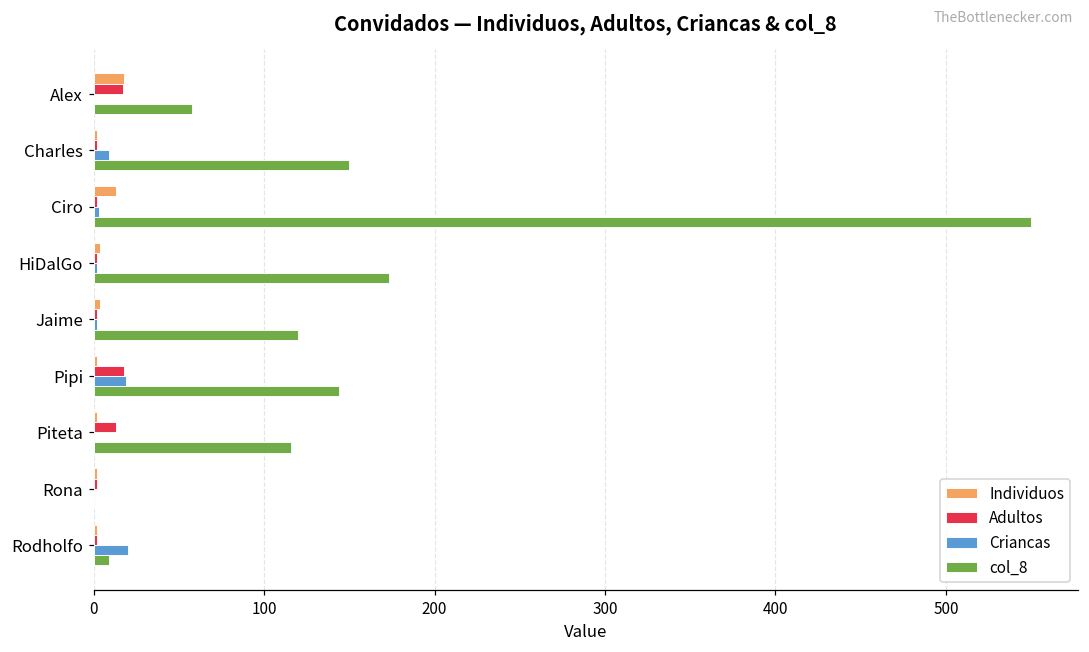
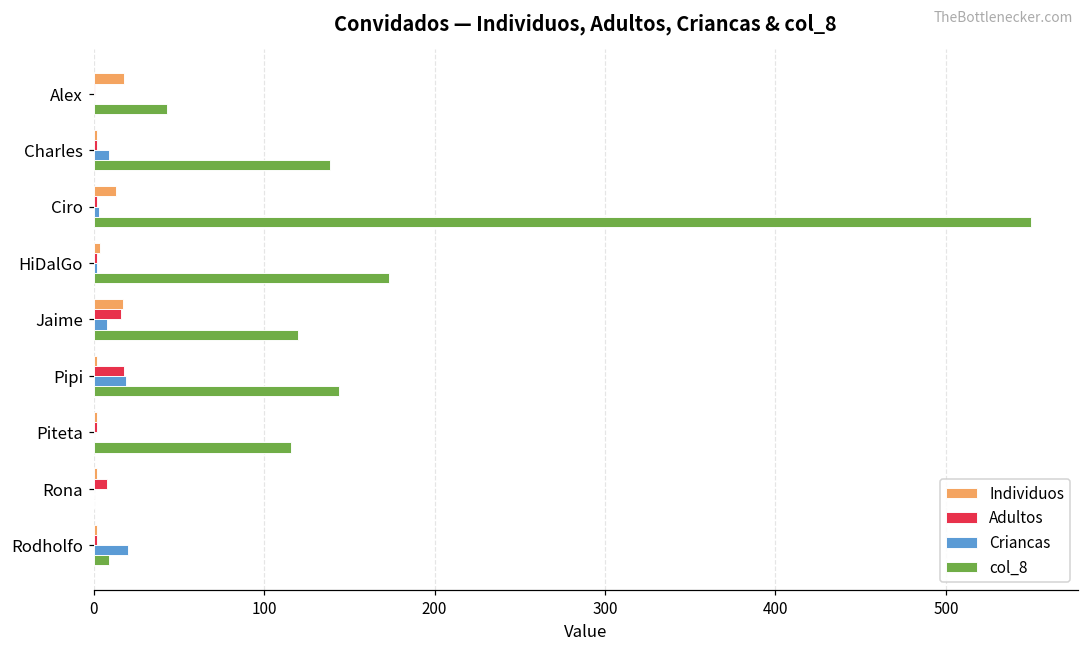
  {
    "Individuos": {
      "Alex": 18,
      "Charles": 2,
      "Ciro": 13,
      "HiDalGo": 4,
-     "Jaime": 4,
+     "Jaime": 17,
      "Pipi": 2,
      "Piteta": 2,
      "Rona": 2,
      "Rodholfo": 2
    },
    "Adultos": {
-     "Alex": 17,
+     "Alex": 1,
      "Charles": 2,
      "Ciro": 2,
      "HiDalGo": 2,
-     "Jaime": 2,
+     "Jaime": 16,
      "Pipi": 18,
-     "Piteta": 13,
-     "Rona": 2,
+     "Piteta": 2,
+     "Rona": 8,
      "Rodholfo": 2
    },
    "Criancas": {
      "Alex": 0,
      "Charles": 9,
      "Ciro": 3,
      "HiDalGo": 2,
-     "Jaime": 2,
+     "Jaime": 8,
      "Pipi": 19,
      "Piteta": 0,
      "Rona": 0,
      "Rodholfo": 20
    },
    "col_8": {
-     "Alex": 58,
-     "Charles": 150,
+     "Alex": 43,
+     "Charles": 139,
      "Ciro": 550,
      "HiDalGo": 174,
      "Jaime": 120,
      "Pipi": 144,
      "Piteta": 116,
      "Rona": 0,
      "Rodholfo": 9
    }
  }
